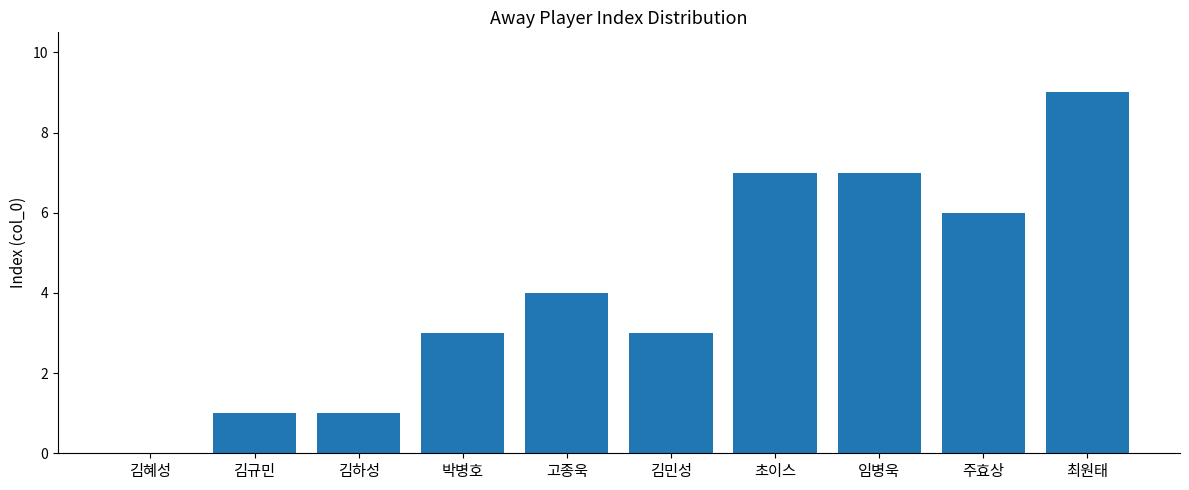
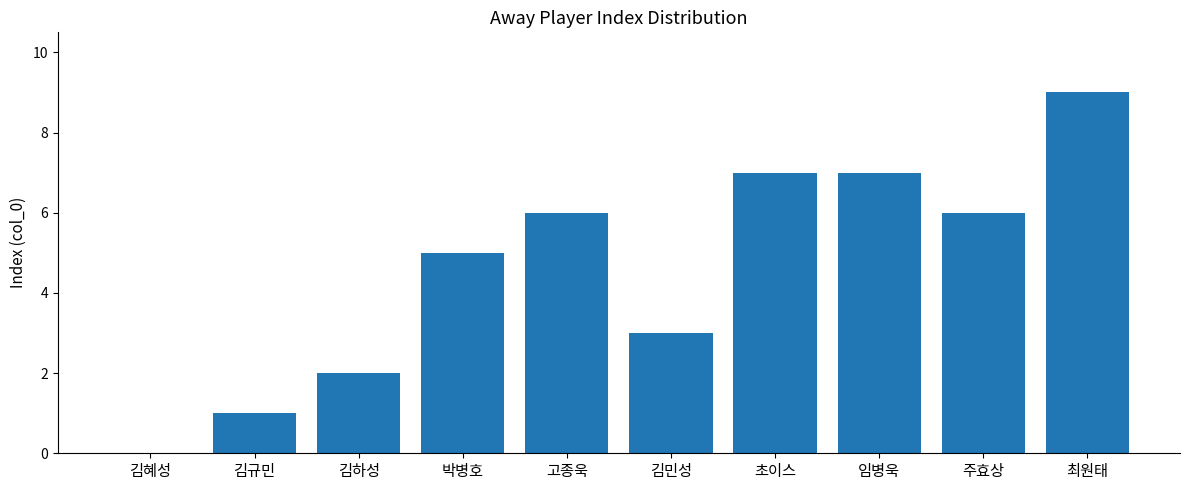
  {
    "김혜성": 0,
    "김규민": 1,
-   "김하성": 1,
-   "박병호": 3,
-   "고종욱": 4,
+   "김하성": 2,
+   "박병호": 5,
+   "고종욱": 6,
    "김민성": 3,
    "초이스": 7,
    "임병욱": 7,
    "주효상": 6,
    "최원태": 9
  }
